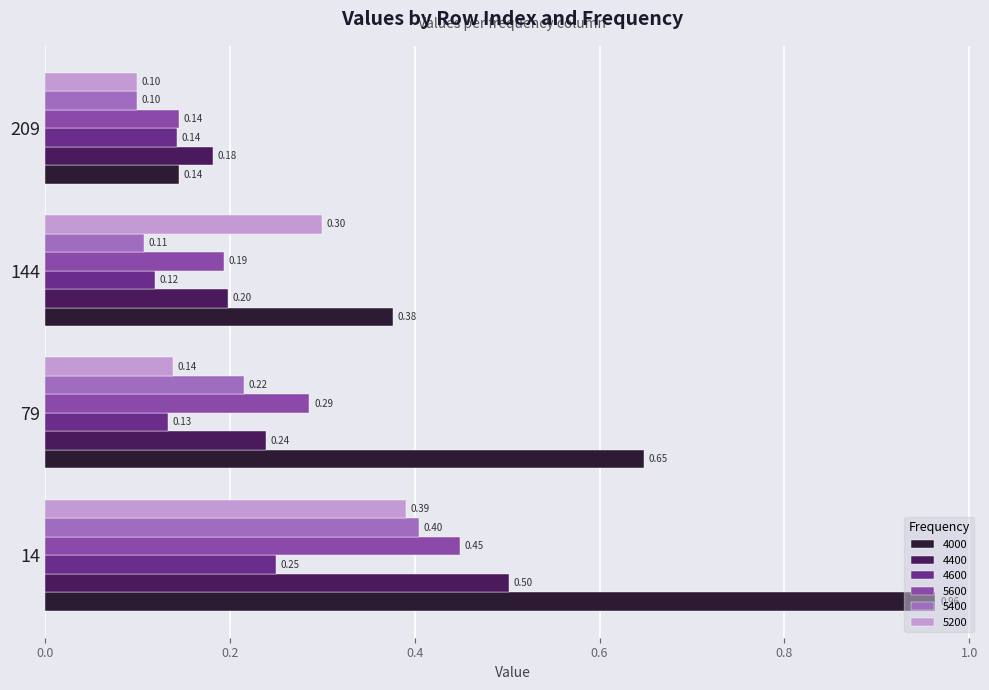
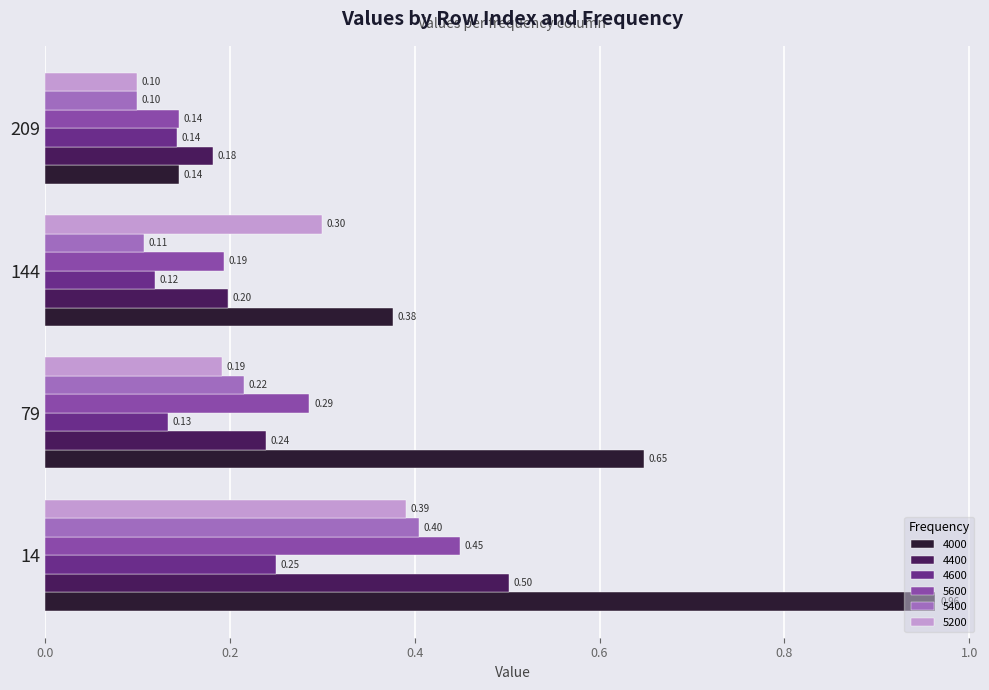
  {
    "5200": {
      "209": 0.10,
      "144": 0.30,
-     "79": 0.14,
+     "79": 0.19,
      "14": 0.39
    }
  }
